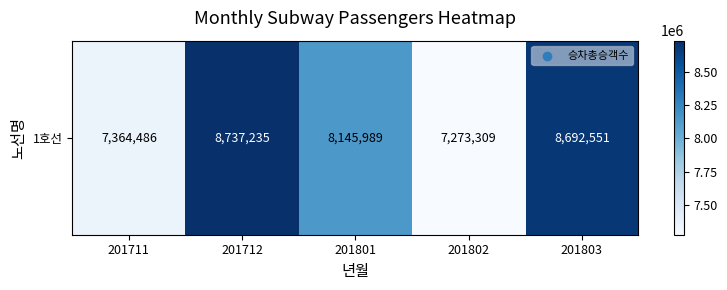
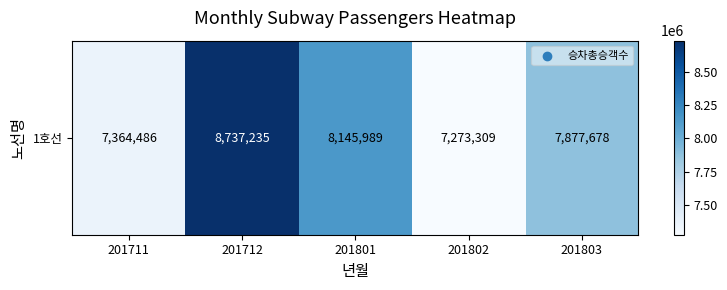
  {
    "1호선": {
      "201711": "7,364,486",
      "201712": "8,737,235",
      "201801": "8,145,989",
      "201802": "7,273,309",
-     "201803": "8,692,551"
+     "201803": "7,877,678"
    }
  }
